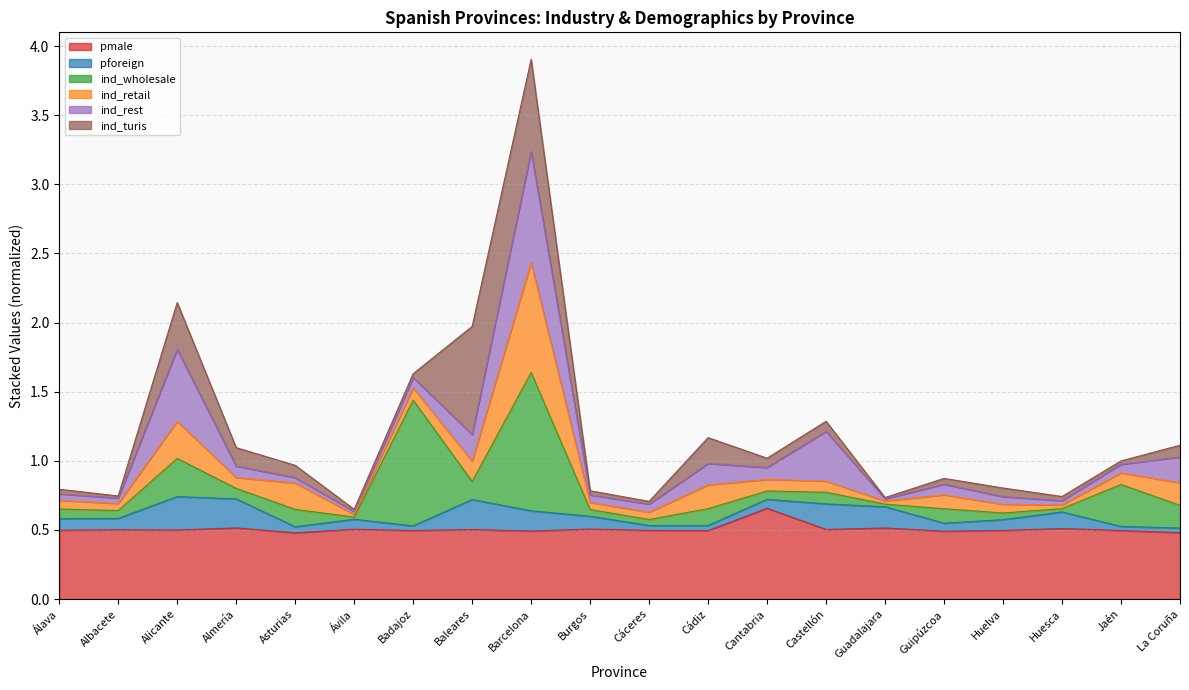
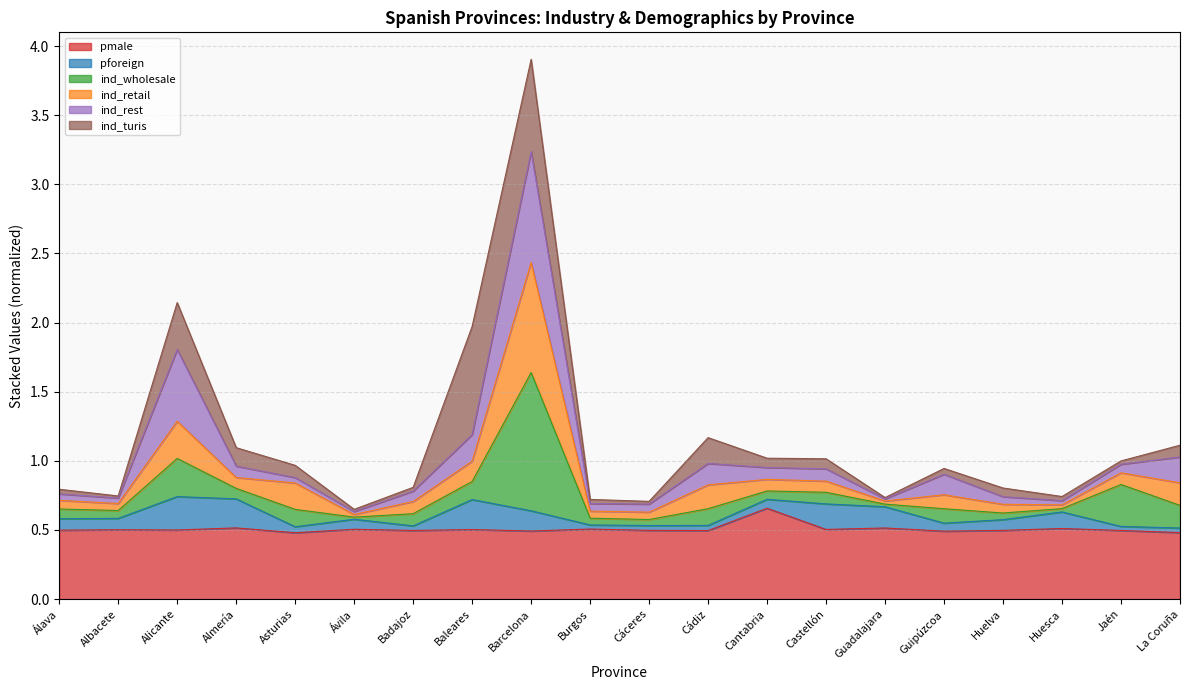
  {
    "pmale": {
      "Álava": 0.50,
      "Albacete": 0.50,
      "Alicante": 0.50,
      "Almería": 0.51,
      "Asturias": 0.48,
      "Ávila": 0.51,
      "Badajoz": 0.50,
      "Baleares": 0.50,
      "Barcelona": 0.49,
      "Burgos": 0.51,
      "Cáceres": 0.50,
      "Cádiz": 0.50,
      "Cantabria": 0.66,
      "Castellón": 0.50,
      "Guadalajara": 0.51,
      "Guipúzcoa": 0.49,
      "Huelva": 0.50,
      "Huesca": 0.51,
      "Jaén": 0.50,
      "La Coruña": 0.48
    },
    "pforeign": {
      "Álava": 0.08,
      "Albacete": 0.08,
      "Alicante": 0.24,
      "Almería": 0.21,
      "Asturias": 0.04,
      "Badajoz": 0.03,
      "Baleares": 0.22,
      "Barcelona": 0.15,
-     "Burgos": 0.09,
+     "Burgos": 0.03,
      "Cáceres": 0.03,
      "Cádiz": 0.04,
      "Cantabria": 0.06,
      "Castellón": 0.18,
      "Guadalajara": 0.15,
      "Guipúzcoa": 0.06,
      "Huelva": 0.08,
      "Huesca": 0.12,
      "Jaén": 0.03,
      "La Coruña": 0.03
    },
    "ind_wholesale": {
      "Álava": 0.07,
      "Albacete": 0.06,
      "Alicante": 0.28,
      "Almería": 0.08,
      "Asturias": 0.13,
-     "Badajoz": 0.91,
+     "Badajoz": 0.09,
      "Baleares": 0.13,
      "Barcelona": 1.00,
      "Burgos": 0.05,
      "Cáceres": 0.04,
      "Cádiz": 0.12,
      "Cantabria": 0.06,
      "Castellón": 0.08,
      "Guadalajara": 0.02,
      "Guipúzcoa": 0.10,
      "Huelva": 0.05,
      "Huesca": 0.02,
      "Jaén": 0.30,
      "La Coruña": 0.16
    },
    "ind_retail": {
      "Álava": 0.06,
      "Albacete": 0.05,
      "Alicante": 0.27,
      "Almería": 0.08,
      "Asturias": 0.19,
      "Ávila": 0.02,
      "Badajoz": 0.09,
      "Baleares": 0.15,
      "Barcelona": 0.80,
      "Burgos": 0.05,
      "Cáceres": 0.05,
      "Cádiz": 0.17,
      "Cantabria": 0.08,
      "Castellón": 0.08,
      "Guipúzcoa": 0.10,
      "Huelva": 0.06,
      "Huesca": 0.03,
      "Jaén": 0.08,
      "La Coruña": 0.16
    },
    "ind_rest": {
      "Álava": 0.05,
      "Alicante": 0.52,
      "Almería": 0.08,
      "Asturias": 0.04,
      "Badajoz": 0.08,
      "Baleares": 0.19,
      "Barcelona": 0.80,
      "Burgos": 0.05,
      "Cáceres": 0.06,
      "Cádiz": 0.15,
      "Cantabria": 0.09,
-     "Castellón": 0.36,
-     "Guipúzcoa": 0.08,
+     "Castellón": 0.09,
+     "Guipúzcoa": 0.15,
      "Huelva": 0.06,
      "Huesca": 0.03,
      "Jaén": 0.06,
      "La Coruña": 0.19
    },
    "ind_turis": {
      "Álava": 0.03,
      "Alicante": 0.34,
      "Almería": 0.13,
      "Asturias": 0.09,
      "Badajoz": 0.03,
      "Baleares": 0.78,
      "Barcelona": 0.67,
      "Burgos": 0.03,
      "Cáceres": 0.02,
      "Cádiz": 0.19,
      "Cantabria": 0.07,
      "Castellón": 0.07,
      "Guipúzcoa": 0.04,
      "Huelva": 0.06,
      "Huesca": 0.03,
      "Jaén": 0.02,
      "La Coruña": 0.09
    }
  }
